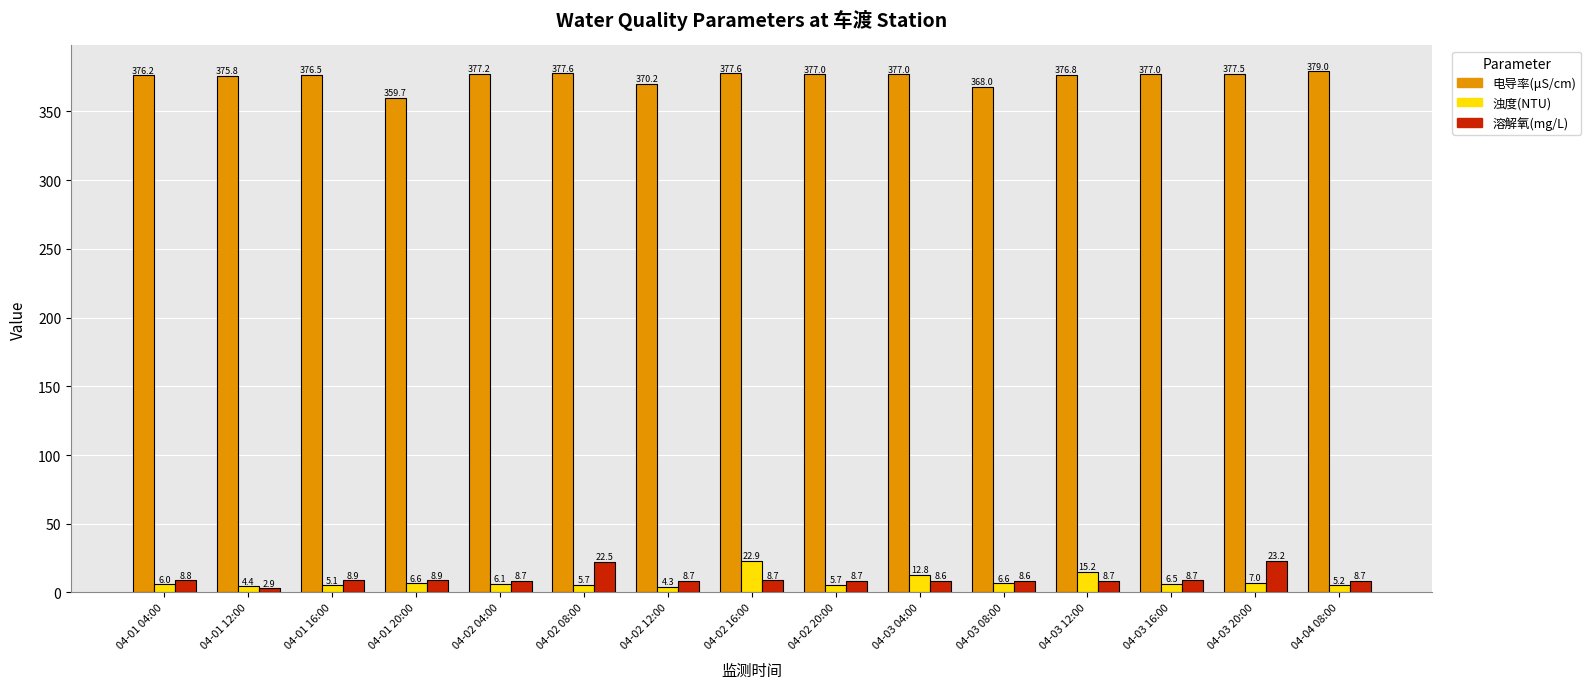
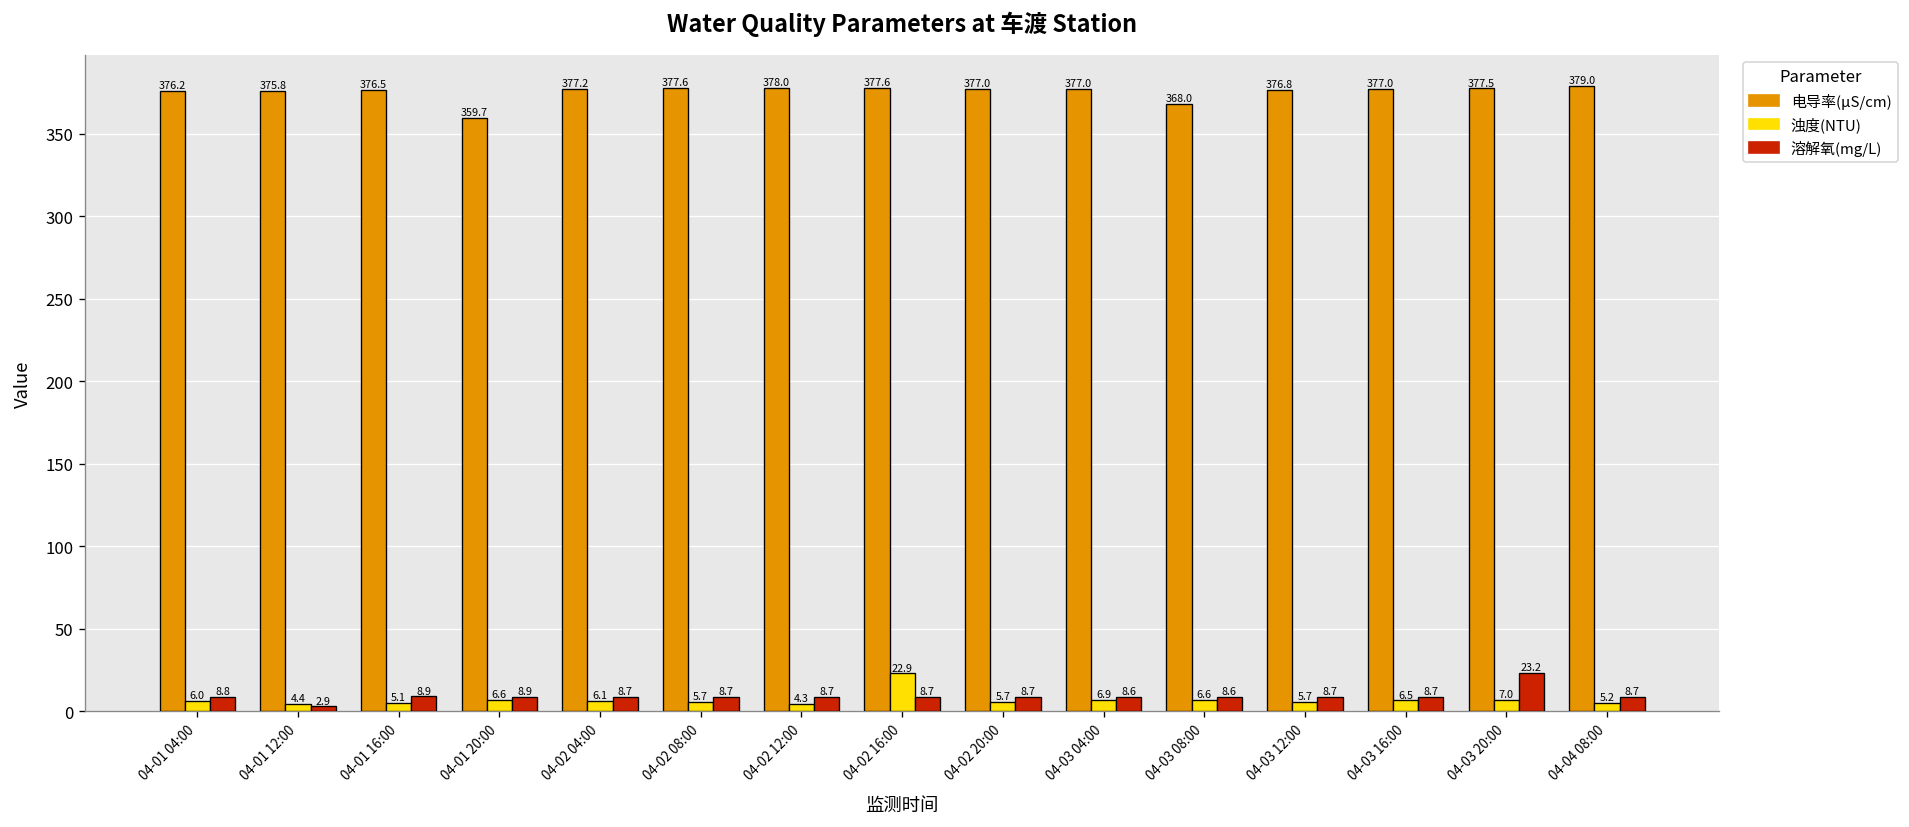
  {
    "电导率(μS/cm)": {
      "04-01 04:00": 376.2,
      "04-01 12:00": 375.8,
      "04-01 16:00": 376.5,
      "04-01 20:00": 359.7,
      "04-02 04:00": 377.2,
      "04-02 08:00": 377.6,
-     "04-02 12:00": 370.2,
+     "04-02 12:00": 378.0,
      "04-02 16:00": 377.6,
      "04-02 20:00": 377.0,
      "04-03 04:00": 377.0,
      "04-03 08:00": 368.0,
      "04-03 12:00": 376.8,
      "04-03 16:00": 377.0,
      "04-03 20:00": 377.5,
      "04-04 08:00": 379.0
    },
    "浊度(NTU)": {
      "04-01 04:00": 6.0,
      "04-01 12:00": 4.4,
      "04-01 16:00": 5.1,
      "04-01 20:00": 6.6,
      "04-02 04:00": 6.1,
      "04-02 08:00": 5.7,
      "04-02 12:00": 4.3,
      "04-02 16:00": 22.9,
      "04-02 20:00": 5.7,
-     "04-03 04:00": 12.8,
+     "04-03 04:00": 6.9,
      "04-03 08:00": 6.6,
-     "04-03 12:00": 15.2,
+     "04-03 12:00": 5.7,
      "04-03 16:00": 6.5,
      "04-03 20:00": 7.0,
      "04-04 08:00": 5.2
    },
    "溶解氧(mg/L)": {
      "04-01 04:00": 8.8,
      "04-01 12:00": 2.9,
      "04-01 16:00": 8.9,
      "04-01 20:00": 8.9,
      "04-02 04:00": 8.7,
-     "04-02 08:00": 22.5,
+     "04-02 08:00": 8.7,
      "04-02 12:00": 8.7,
      "04-02 16:00": 8.7,
      "04-02 20:00": 8.7,
      "04-03 04:00": 8.6,
      "04-03 08:00": 8.6,
      "04-03 12:00": 8.7,
      "04-03 16:00": 8.7,
      "04-03 20:00": 23.2,
      "04-04 08:00": 8.7
    }
  }
